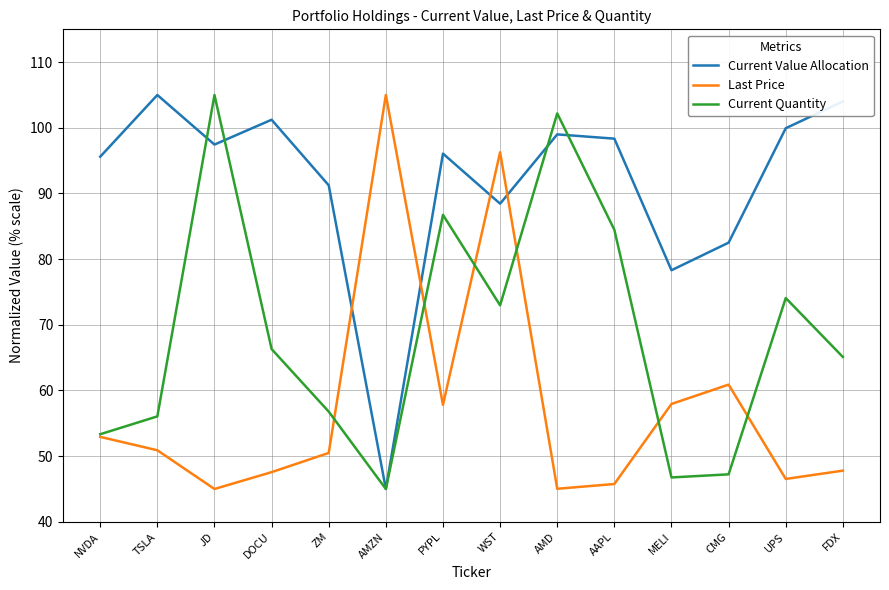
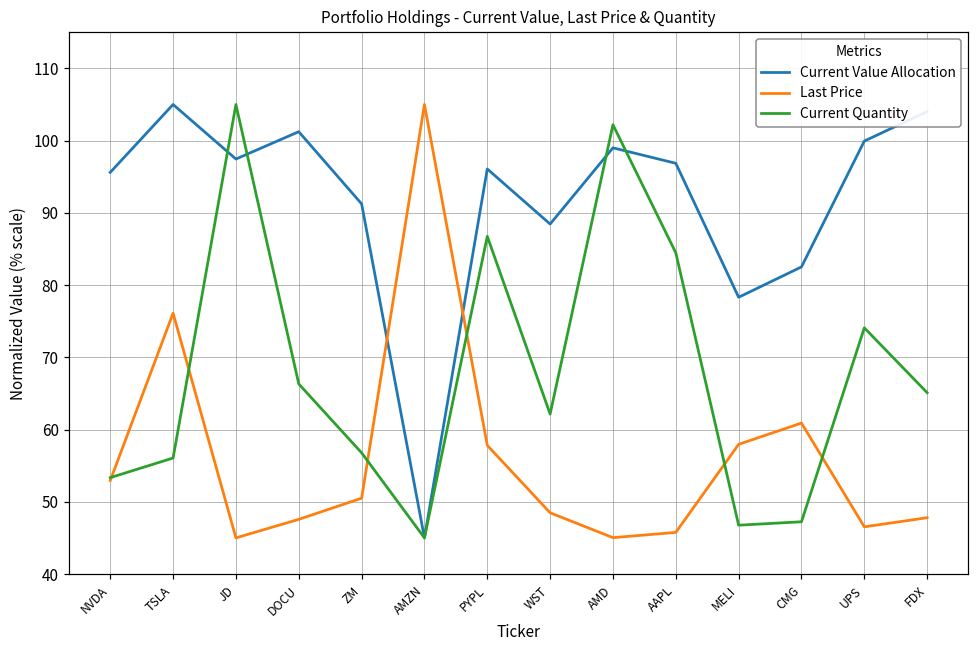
  {
    "Current Value Allocation": {
      "NVDA": 96,
      "TSLA": 105,
      "JD": 97,
      "DOCU": 101,
      "ZM": 91,
      "PYPL": 96,
      "WST": 88,
      "AMD": 99,
-     "AAPL": 98,
+     "AAPL": 97,
      "MELI": 78,
      "CMG": 83,
      "UPS": 100
    },
    "Last Price": {
      "NVDA": 53,
-     "TSLA": 51,
+     "TSLA": 76,
      "JD": 45,
      "DOCU": 48,
      "ZM": 50,
      "AMZN": 105,
      "PYPL": 58,
-     "WST": 96,
+     "WST": 48,
      "AMD": 45,
      "AAPL": 46,
      "MELI": 58,
      "CMG": 61,
      "UPS": 47,
      "FDX": 48
    },
    "Current Quantity": {
      "NVDA": 53,
      "TSLA": 56,
      "JD": 105,
      "DOCU": 66,
      "ZM": 57,
      "PYPL": 87,
-     "WST": 73,
+     "WST": 62,
      "AMD": 102,
      "AAPL": 84,
      "MELI": 47,
      "CMG": 47,
      "UPS": 74,
      "FDX": 65
    }
  }
